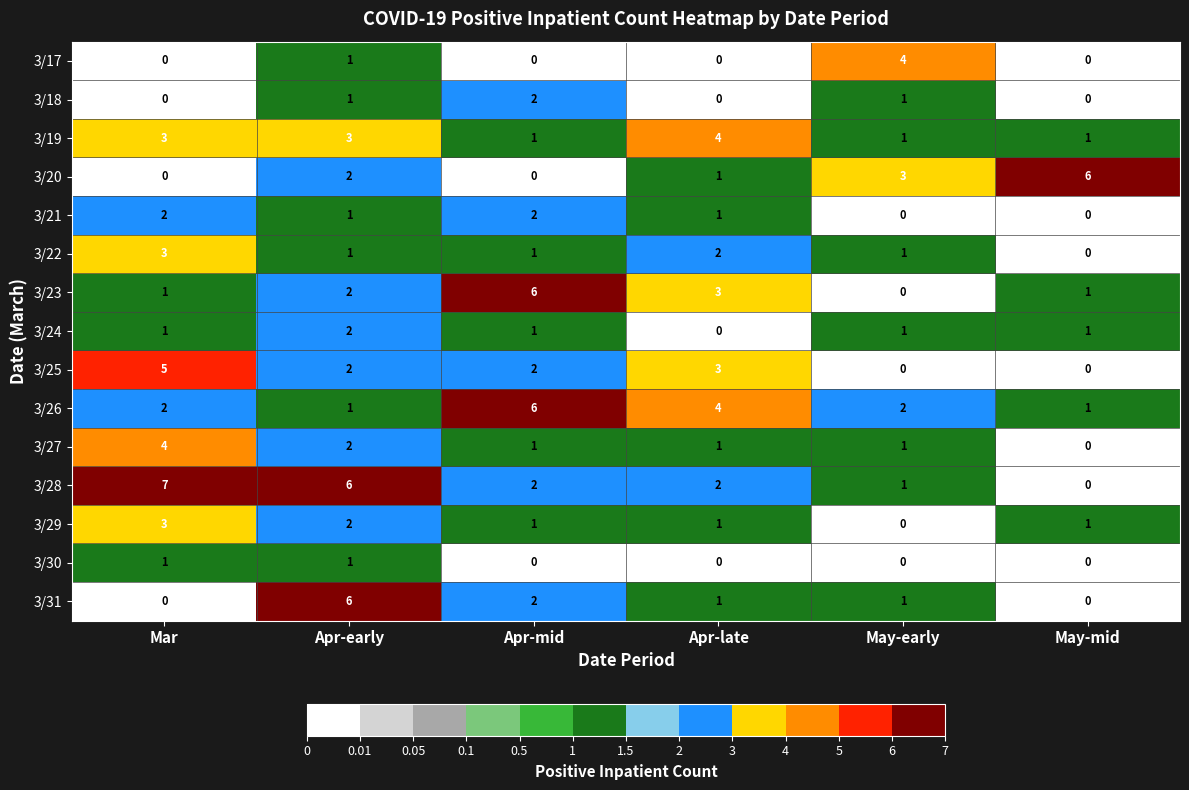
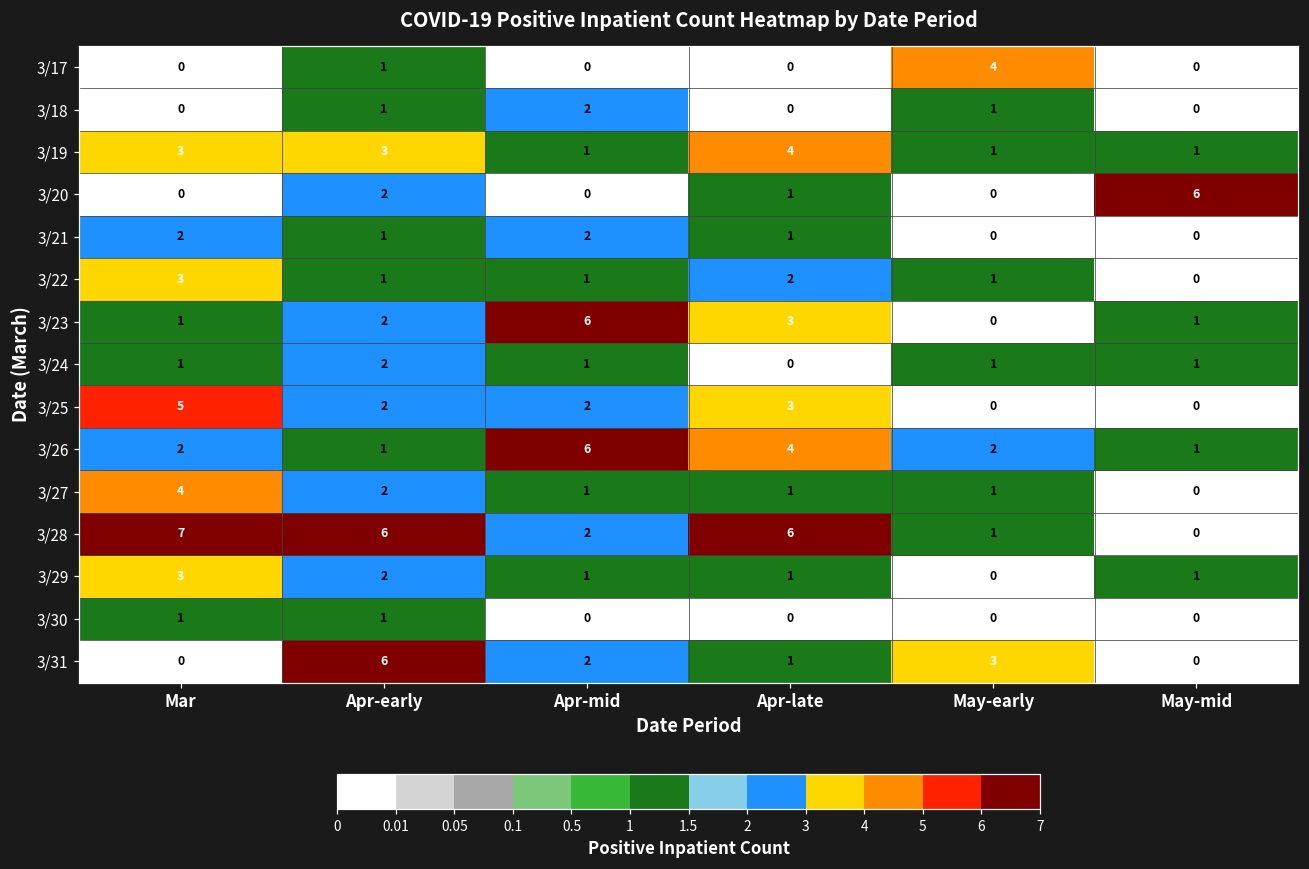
  {
    "3/17": {
      "Mar": 0,
      "Apr-early": 1,
      "Apr-mid": 0,
      "Apr-late": 0,
      "May-early": 4,
      "May-mid": 0
    },
    "3/18": {
      "Mar": 0,
      "Apr-early": 1,
      "Apr-mid": 2,
      "Apr-late": 0,
      "May-early": 1,
      "May-mid": 0
    },
    "3/19": {
      "Mar": 3,
      "Apr-early": 3,
      "Apr-mid": 1,
      "Apr-late": 4,
      "May-early": 1,
      "May-mid": 1
    },
    "3/20": {
      "Mar": 0,
      "Apr-early": 2,
      "Apr-mid": 0,
      "Apr-late": 1,
-     "May-early": 3,
+     "May-early": 0,
      "May-mid": 6
    },
    "3/21": {
      "Mar": 2,
      "Apr-early": 1,
      "Apr-mid": 2,
      "Apr-late": 1,
      "May-early": 0,
      "May-mid": 0
    },
    "3/22": {
      "Mar": 3,
      "Apr-early": 1,
      "Apr-mid": 1,
      "Apr-late": 2,
      "May-early": 1,
      "May-mid": 0
    },
    "3/23": {
      "Mar": 1,
      "Apr-early": 2,
      "Apr-mid": 6,
      "Apr-late": 3,
      "May-early": 0,
      "May-mid": 1
    },
    "3/24": {
      "Mar": 1,
      "Apr-early": 2,
      "Apr-mid": 1,
      "Apr-late": 0,
      "May-early": 1,
      "May-mid": 1
    },
    "3/25": {
      "Mar": 5,
      "Apr-early": 2,
      "Apr-mid": 2,
      "Apr-late": 3,
      "May-early": 0,
      "May-mid": 0
    },
    "3/26": {
      "Mar": 2,
      "Apr-early": 1,
      "Apr-mid": 6,
      "Apr-late": 4,
      "May-early": 2,
      "May-mid": 1
    },
    "3/27": {
      "Mar": 4,
      "Apr-early": 2,
      "Apr-mid": 1,
      "Apr-late": 1,
      "May-early": 1,
      "May-mid": 0
    },
    "3/28": {
      "Mar": 7,
      "Apr-early": 6,
      "Apr-mid": 2,
-     "Apr-late": 2,
+     "Apr-late": 6,
      "May-early": 1,
      "May-mid": 0
    },
    "3/29": {
      "Mar": 3,
      "Apr-early": 2,
      "Apr-mid": 1,
      "Apr-late": 1,
      "May-early": 0,
      "May-mid": 1
    },
    "3/30": {
      "Mar": 1,
      "Apr-early": 1,
      "Apr-mid": 0,
      "Apr-late": 0,
      "May-early": 0,
      "May-mid": 0
    },
    "3/31": {
      "Mar": 0,
      "Apr-early": 6,
      "Apr-mid": 2,
      "Apr-late": 1,
-     "May-early": 1,
+     "May-early": 3,
      "May-mid": 0
    }
  }
